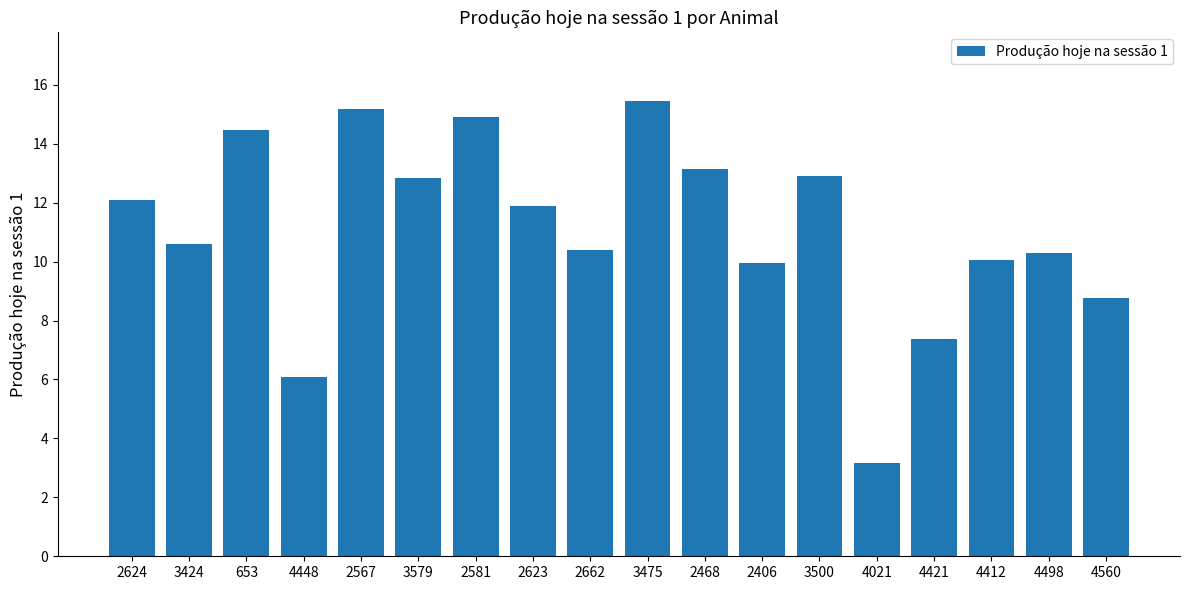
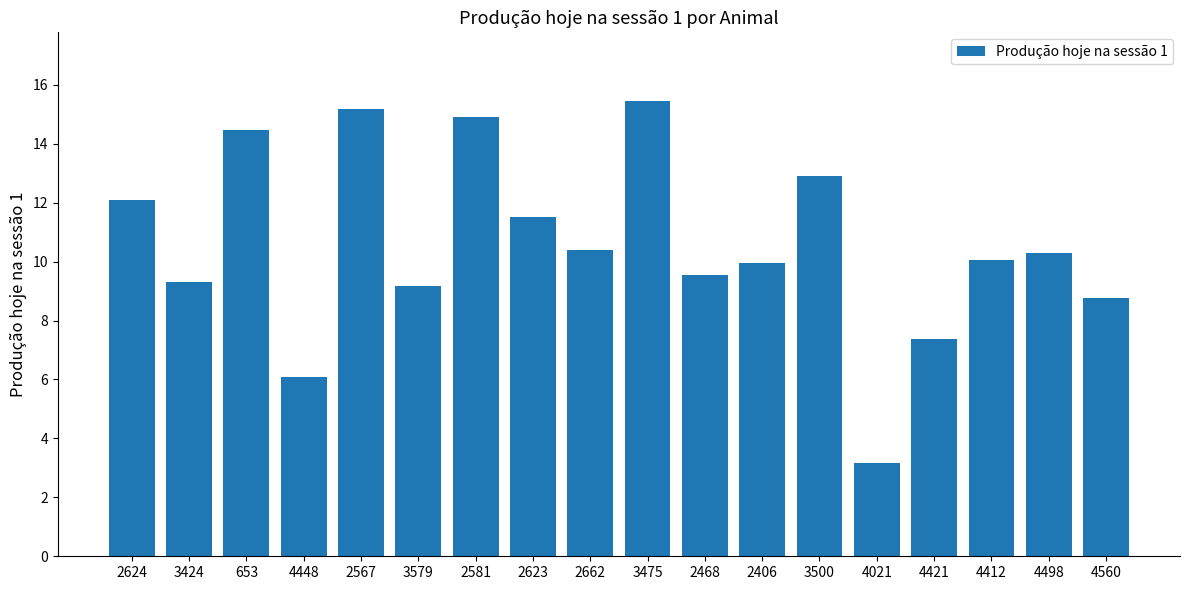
  {
    "2624": 12.1,
-   "3424": 10.6,
+   "3424": 9.3,
    "653": 14.5,
    "4448": 6.1,
    "2567": 15.2,
-   "3579": 12.8,
+   "3579": 9.2,
    "2581": 14.9,
-   "2623": 11.9,
+   "2623": 11.5,
    "2662": 10.4,
    "3475": 15.5,
-   "2468": 13.1,
+   "2468": 9.5,
    "2406": 9.9,
    "3500": 12.9,
    "4021": 3.2,
    "4421": 7.4,
    "4412": 10.0,
    "4498": 10.3,
    "4560": 8.8
  }
